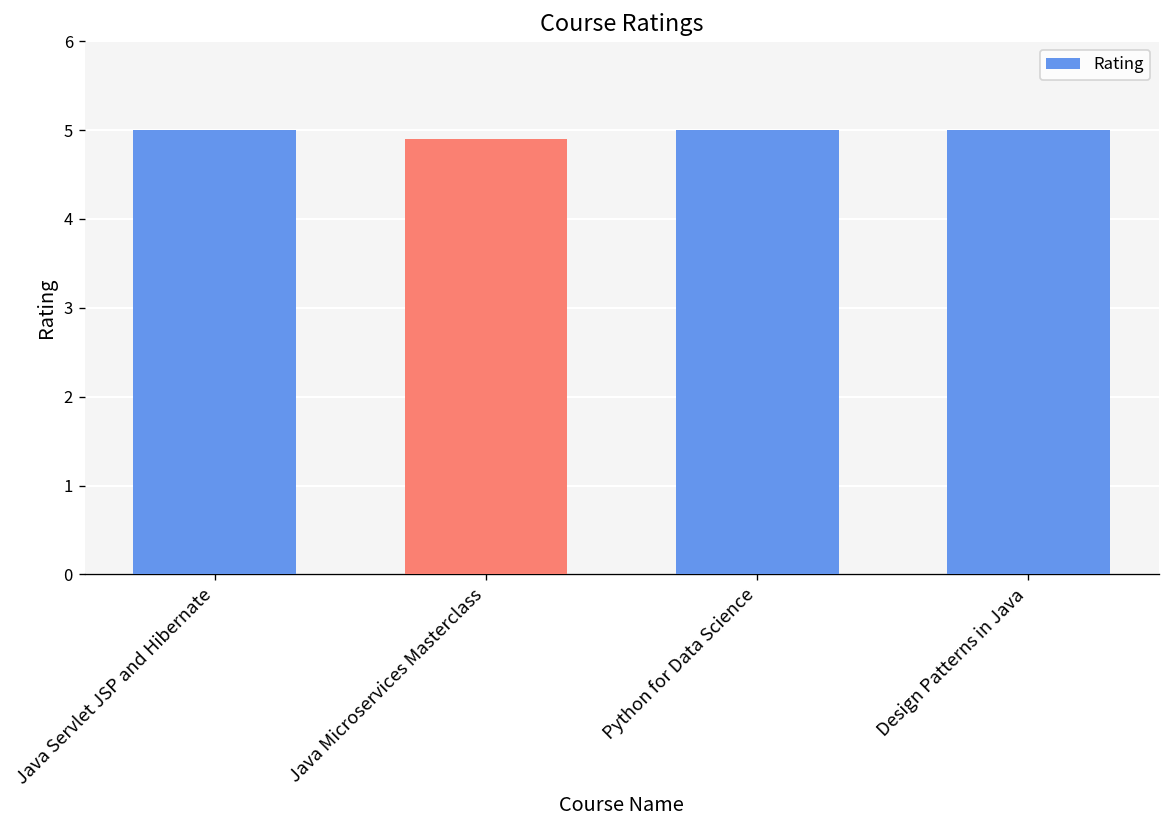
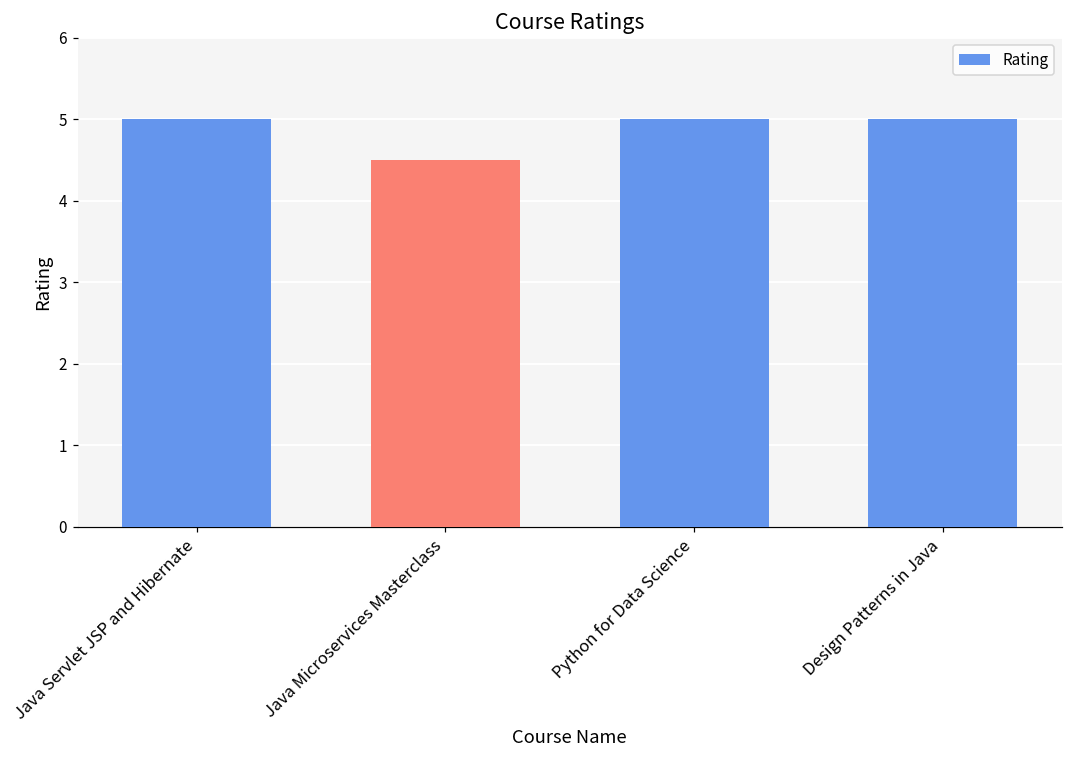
  {
    "Java Servlet JSP and Hibernate": 5.0,
-   "Java Microservices Masterclass": 4.9,
+   "Java Microservices Masterclass": 4.5,
    "Python for Data Science": 5.0,
    "Design Patterns in Java": 5.0
  }
